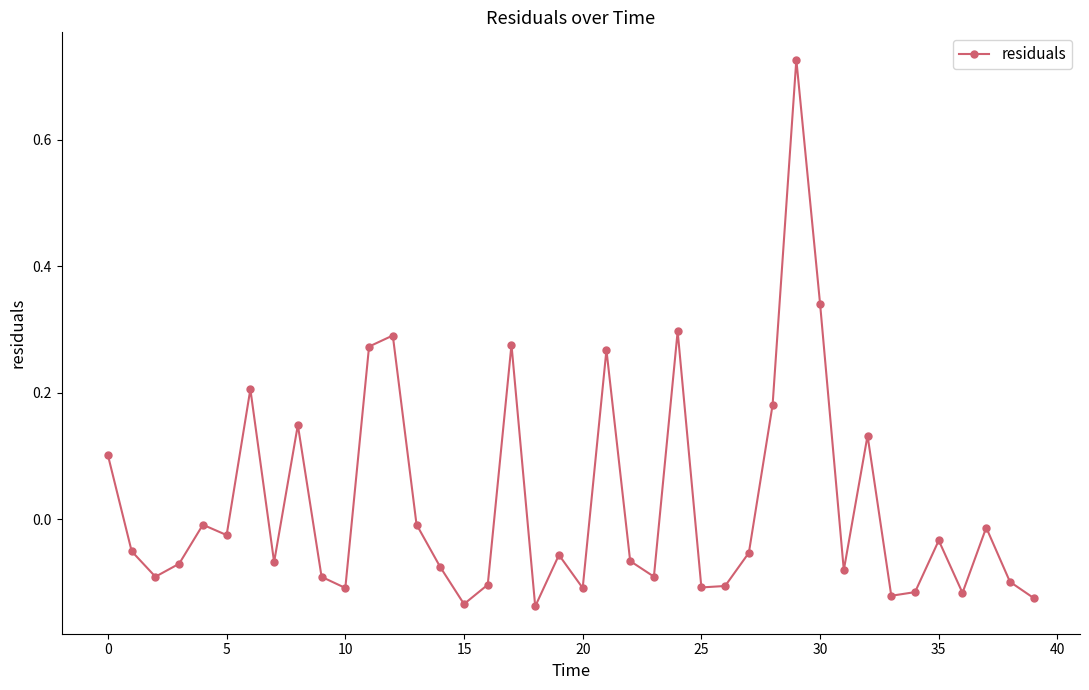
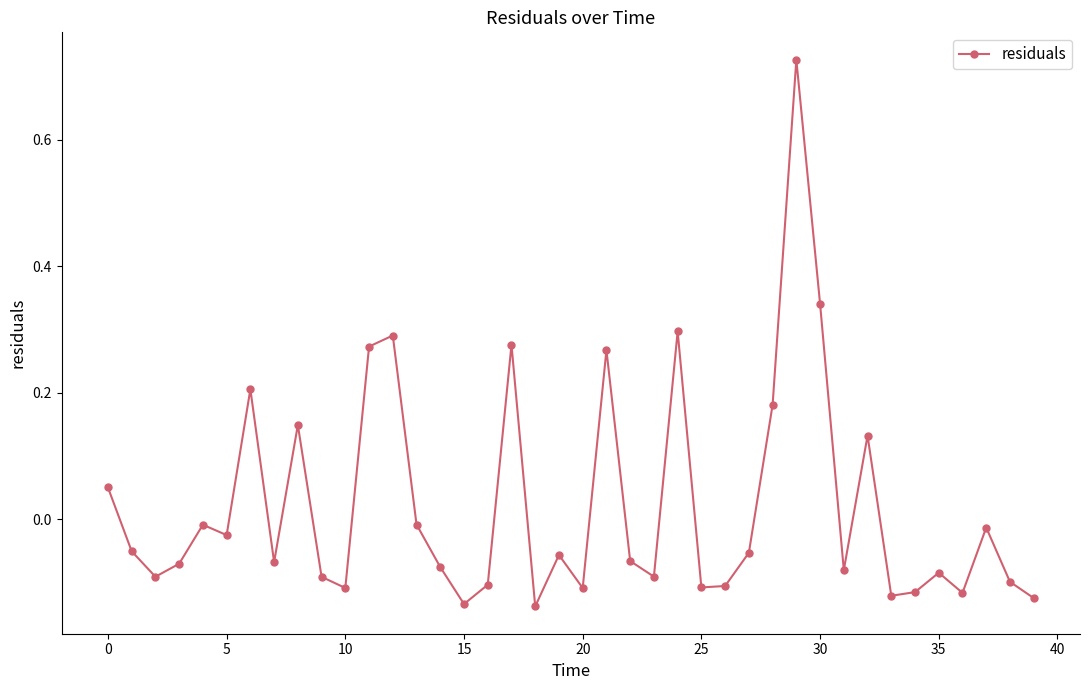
  {
-   "0": 0.10,
+   "0": 0.05,
    "5": -0.03,
    "10": -0.11,
    "15": -0.13,
    "20": -0.11,
    "25": -0.11,
    "30": 0.34,
-   "35": -0.03
+   "35": -0.08
  }
